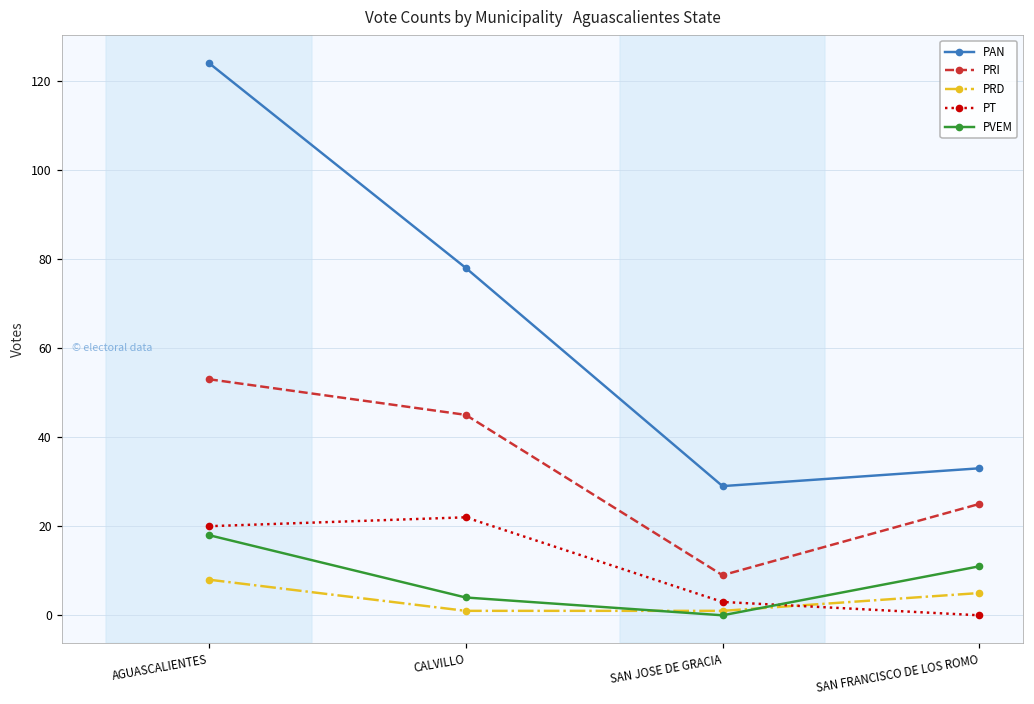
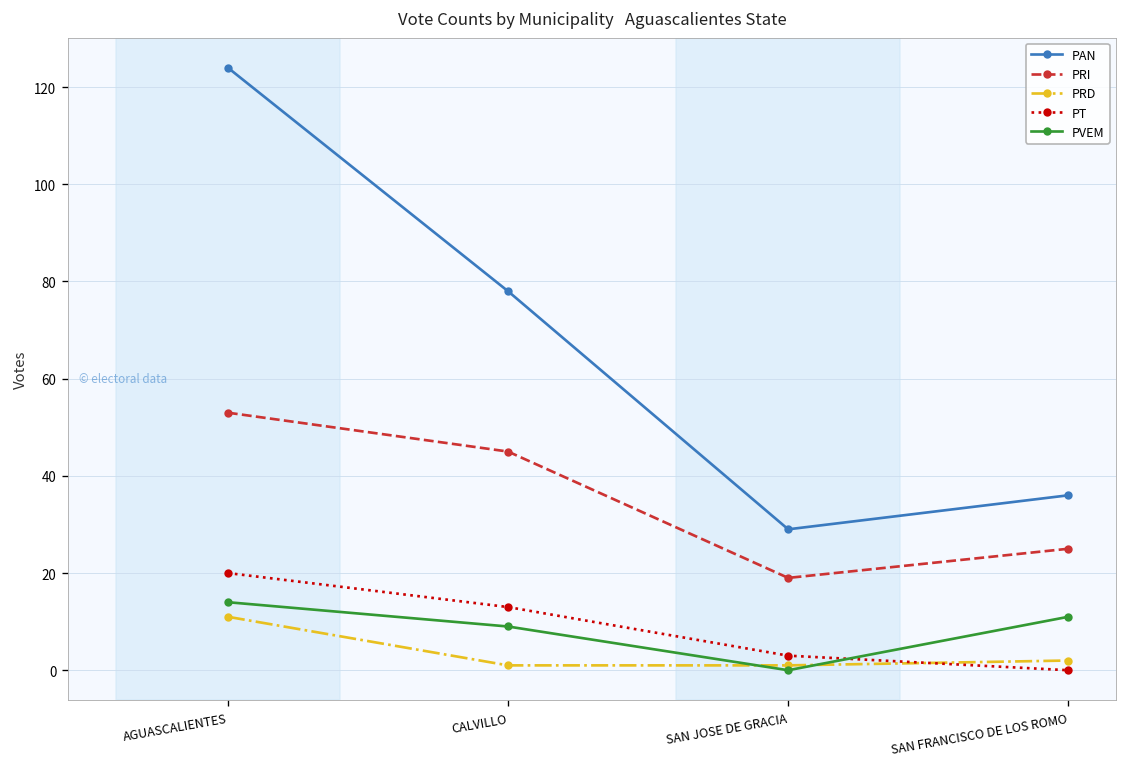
  {
    "PAN": {
      "AGUASCALIENTES": 124,
      "CALVILLO": 78,
      "SAN JOSE DE GRACIA": 29,
-     "SAN FRANCISCO DE LOS ROMO": 33
+     "SAN FRANCISCO DE LOS ROMO": 36
    },
    "PRI": {
      "AGUASCALIENTES": 53,
      "CALVILLO": 45,
-     "SAN JOSE DE GRACIA": 9,
+     "SAN JOSE DE GRACIA": 19,
      "SAN FRANCISCO DE LOS ROMO": 25
    },
    "PRD": {
-     "AGUASCALIENTES": 8,
+     "AGUASCALIENTES": 11,
      "CALVILLO": 1,
      "SAN JOSE DE GRACIA": 1,
-     "SAN FRANCISCO DE LOS ROMO": 5
+     "SAN FRANCISCO DE LOS ROMO": 2
    },
    "PT": {
      "AGUASCALIENTES": 20,
-     "CALVILLO": 22,
+     "CALVILLO": 13,
      "SAN JOSE DE GRACIA": 3,
      "SAN FRANCISCO DE LOS ROMO": 0
    },
    "PVEM": {
-     "AGUASCALIENTES": 18,
-     "CALVILLO": 4,
+     "AGUASCALIENTES": 14,
+     "CALVILLO": 9,
      "SAN JOSE DE GRACIA": 0,
      "SAN FRANCISCO DE LOS ROMO": 11
    }
  }
